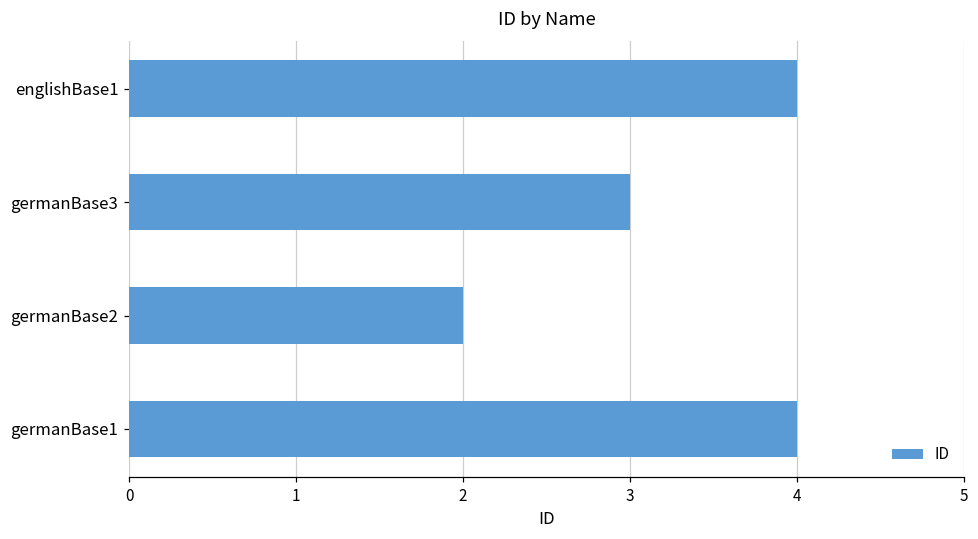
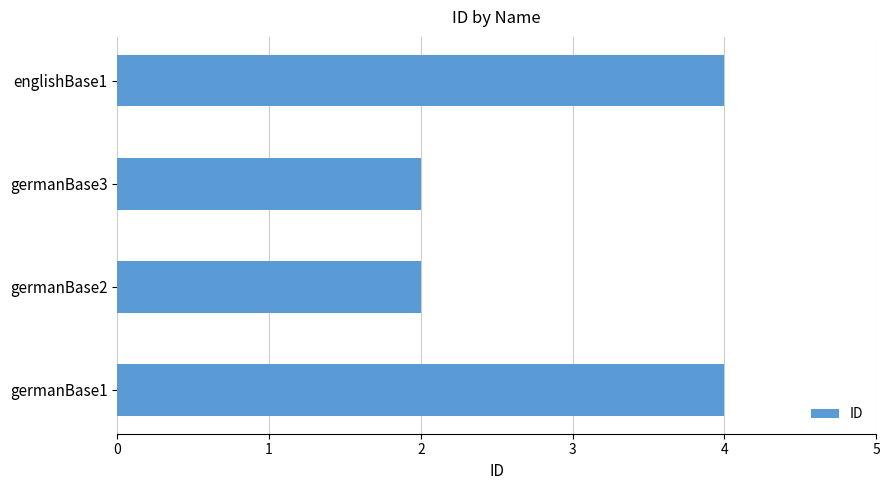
  {
    "englishBase1": 4,
-   "germanBase3": 3,
+   "germanBase3": 2,
    "germanBase2": 2,
    "germanBase1": 4
  }
